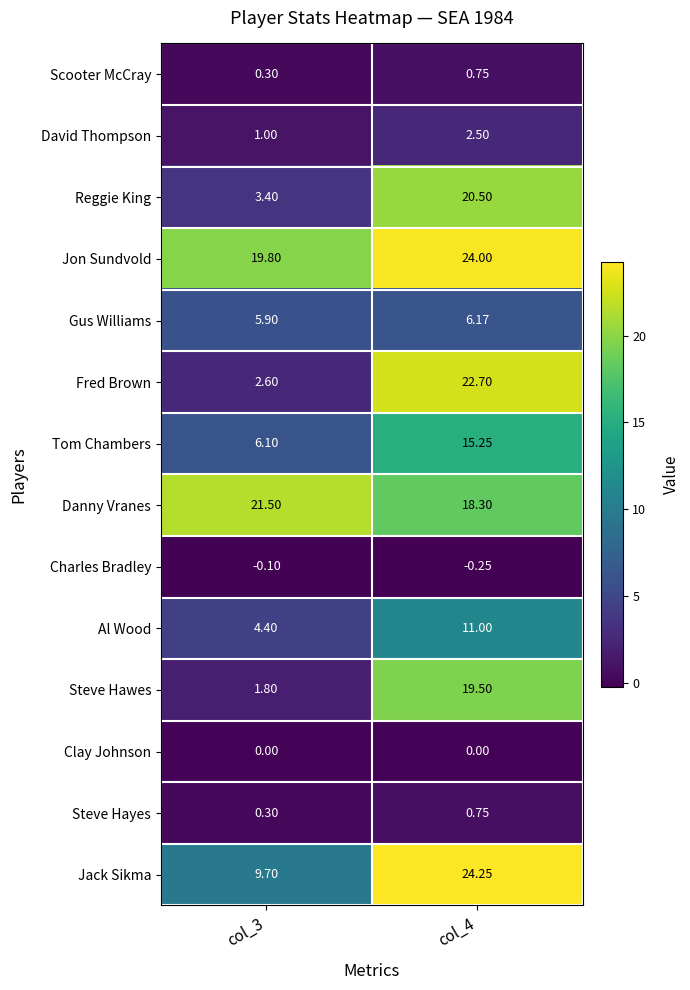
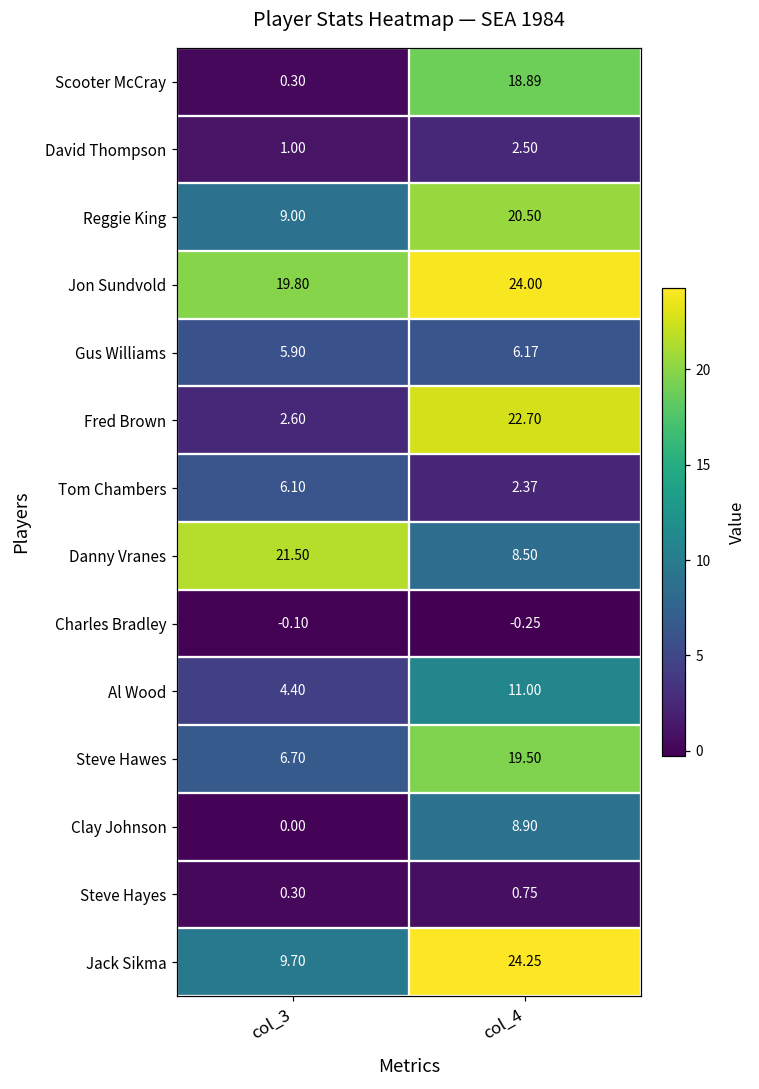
  {
    "Scooter McCray": {
      "col_3": 0.30,
-     "col_4": 0.75
+     "col_4": 18.89
    },
    "David Thompson": {
      "col_3": 1.00,
      "col_4": 2.50
    },
    "Reggie King": {
-     "col_3": 3.40,
+     "col_3": 9.00,
      "col_4": 20.50
    },
    "Jon Sundvold": {
      "col_3": 19.80,
      "col_4": 24.00
    },
    "Gus Williams": {
      "col_3": 5.90,
      "col_4": 6.17
    },
    "Fred Brown": {
      "col_3": 2.60,
      "col_4": 22.70
    },
    "Tom Chambers": {
      "col_3": 6.10,
-     "col_4": 15.25
+     "col_4": 2.37
    },
    "Danny Vranes": {
      "col_3": 21.50,
-     "col_4": 18.30
+     "col_4": 8.50
    },
    "Charles Bradley": {
      "col_3": -0.10,
      "col_4": -0.25
    },
    "Al Wood": {
      "col_3": 4.40,
      "col_4": 11.00
    },
    "Steve Hawes": {
-     "col_3": 1.80,
+     "col_3": 6.70,
      "col_4": 19.50
    },
    "Clay Johnson": {
      "col_3": 0.00,
-     "col_4": 0.00
+     "col_4": 8.90
    },
    "Steve Hayes": {
      "col_3": 0.30,
      "col_4": 0.75
    },
    "Jack Sikma": {
      "col_3": 9.70,
      "col_4": 24.25
    }
  }
